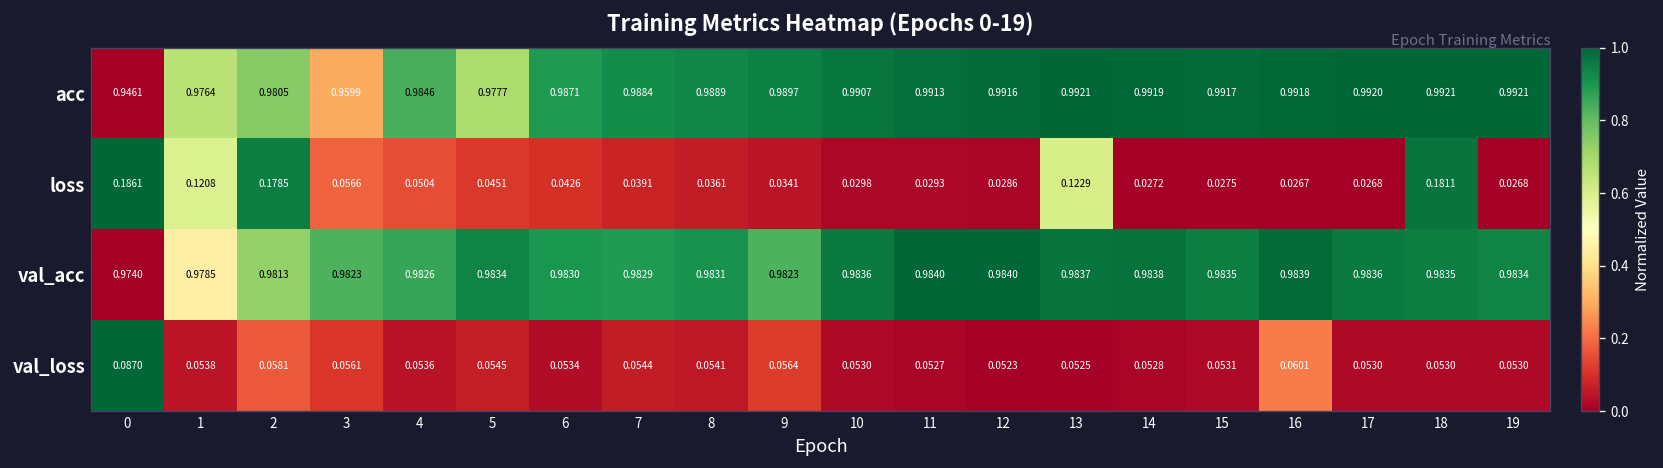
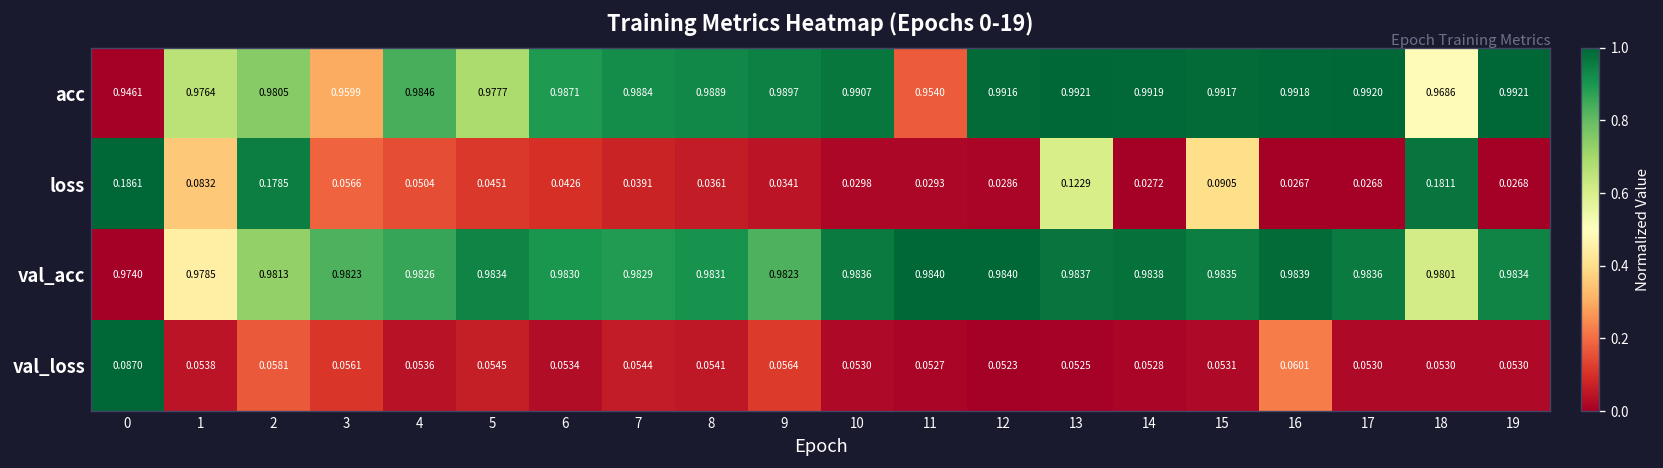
  {
    "acc": {
      "0": 0.9461,
      "1": 0.9764,
      "2": 0.9805,
      "3": 0.9599,
      "4": 0.9846,
      "5": 0.9777,
      "6": 0.9871,
      "7": 0.9884,
      "8": 0.9889,
      "9": 0.9897,
      "10": 0.9907,
-     "11": 0.9913,
+     "11": 0.9540,
      "12": 0.9916,
      "13": 0.9921,
      "14": 0.9919,
      "15": 0.9917,
      "16": 0.9918,
      "17": 0.9920,
-     "18": 0.9921,
+     "18": 0.9686,
      "19": 0.9921
    },
    "loss": {
      "0": 0.1861,
-     "1": 0.1208,
+     "1": 0.0832,
      "2": 0.1785,
      "3": 0.0566,
      "4": 0.0504,
      "5": 0.0451,
      "6": 0.0426,
      "7": 0.0391,
      "8": 0.0361,
      "9": 0.0341,
      "10": 0.0298,
      "11": 0.0293,
      "12": 0.0286,
      "13": 0.1229,
      "14": 0.0272,
-     "15": 0.0275,
+     "15": 0.0905,
      "16": 0.0267,
      "17": 0.0268,
      "18": 0.1811,
      "19": 0.0268
    },
    "val_acc": {
      "0": 0.9740,
      "1": 0.9785,
      "2": 0.9813,
      "3": 0.9823,
      "4": 0.9826,
      "5": 0.9834,
      "6": 0.9830,
      "7": 0.9829,
      "8": 0.9831,
      "9": 0.9823,
      "10": 0.9836,
      "11": 0.9840,
      "12": 0.9840,
      "13": 0.9837,
      "14": 0.9838,
      "15": 0.9835,
      "16": 0.9839,
      "17": 0.9836,
-     "18": 0.9835,
+     "18": 0.9801,
      "19": 0.9834
    },
    "val_loss": {
      "0": 0.0870,
      "1": 0.0538,
      "2": 0.0581,
      "3": 0.0561,
      "4": 0.0536,
      "5": 0.0545,
      "6": 0.0534,
      "7": 0.0544,
      "8": 0.0541,
      "9": 0.0564,
      "10": 0.0530,
      "11": 0.0527,
      "12": 0.0523,
      "13": 0.0525,
      "14": 0.0528,
      "15": 0.0531,
      "16": 0.0601,
      "17": 0.0530,
      "18": 0.0530,
      "19": 0.0530
    }
  }
